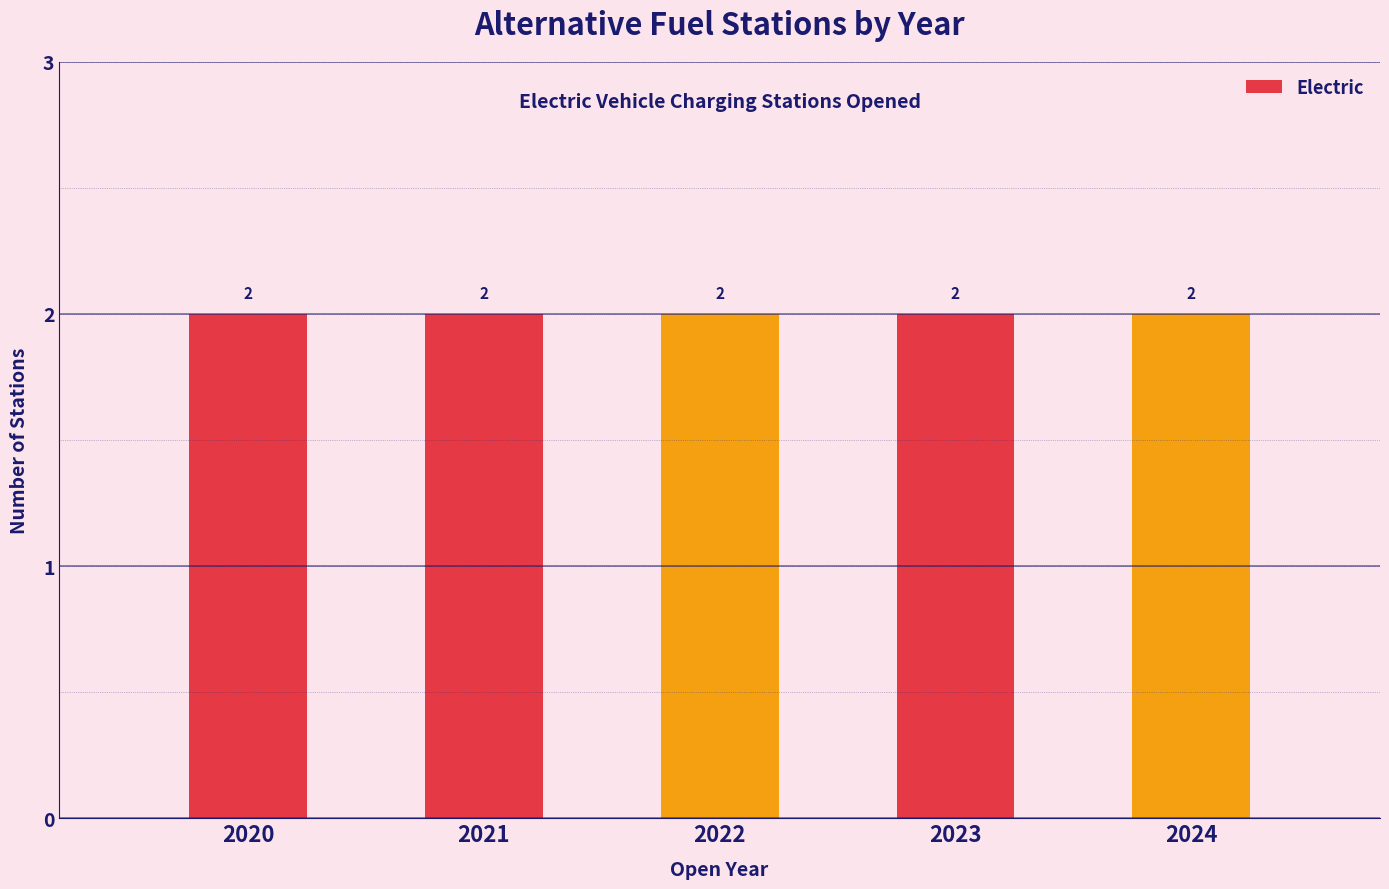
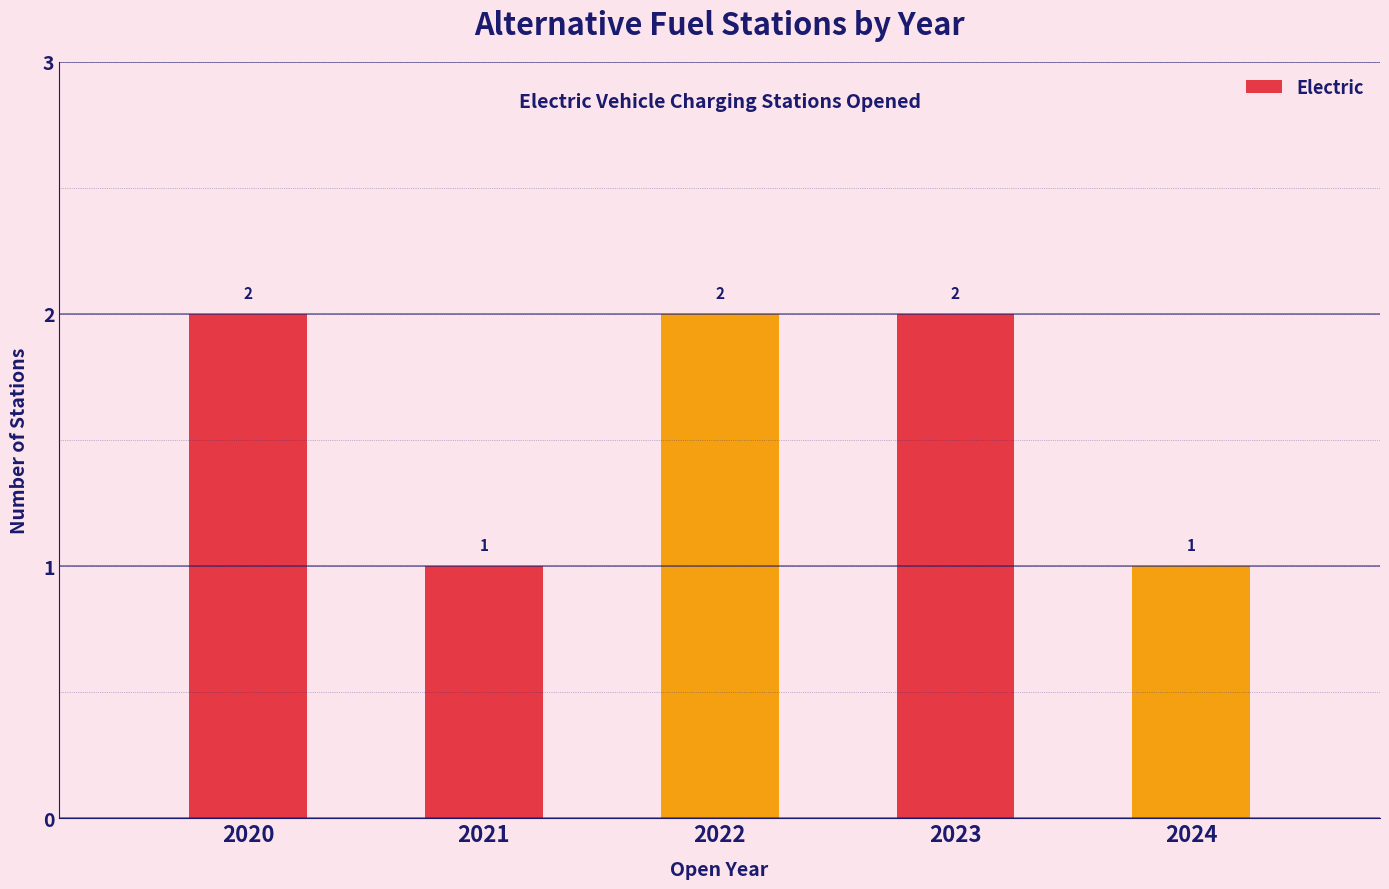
  {
    "2020": 2,
-   "2021": 2,
+   "2021": 1,
    "2022": 2,
    "2023": 2,
-   "2024": 2
+   "2024": 1
  }
